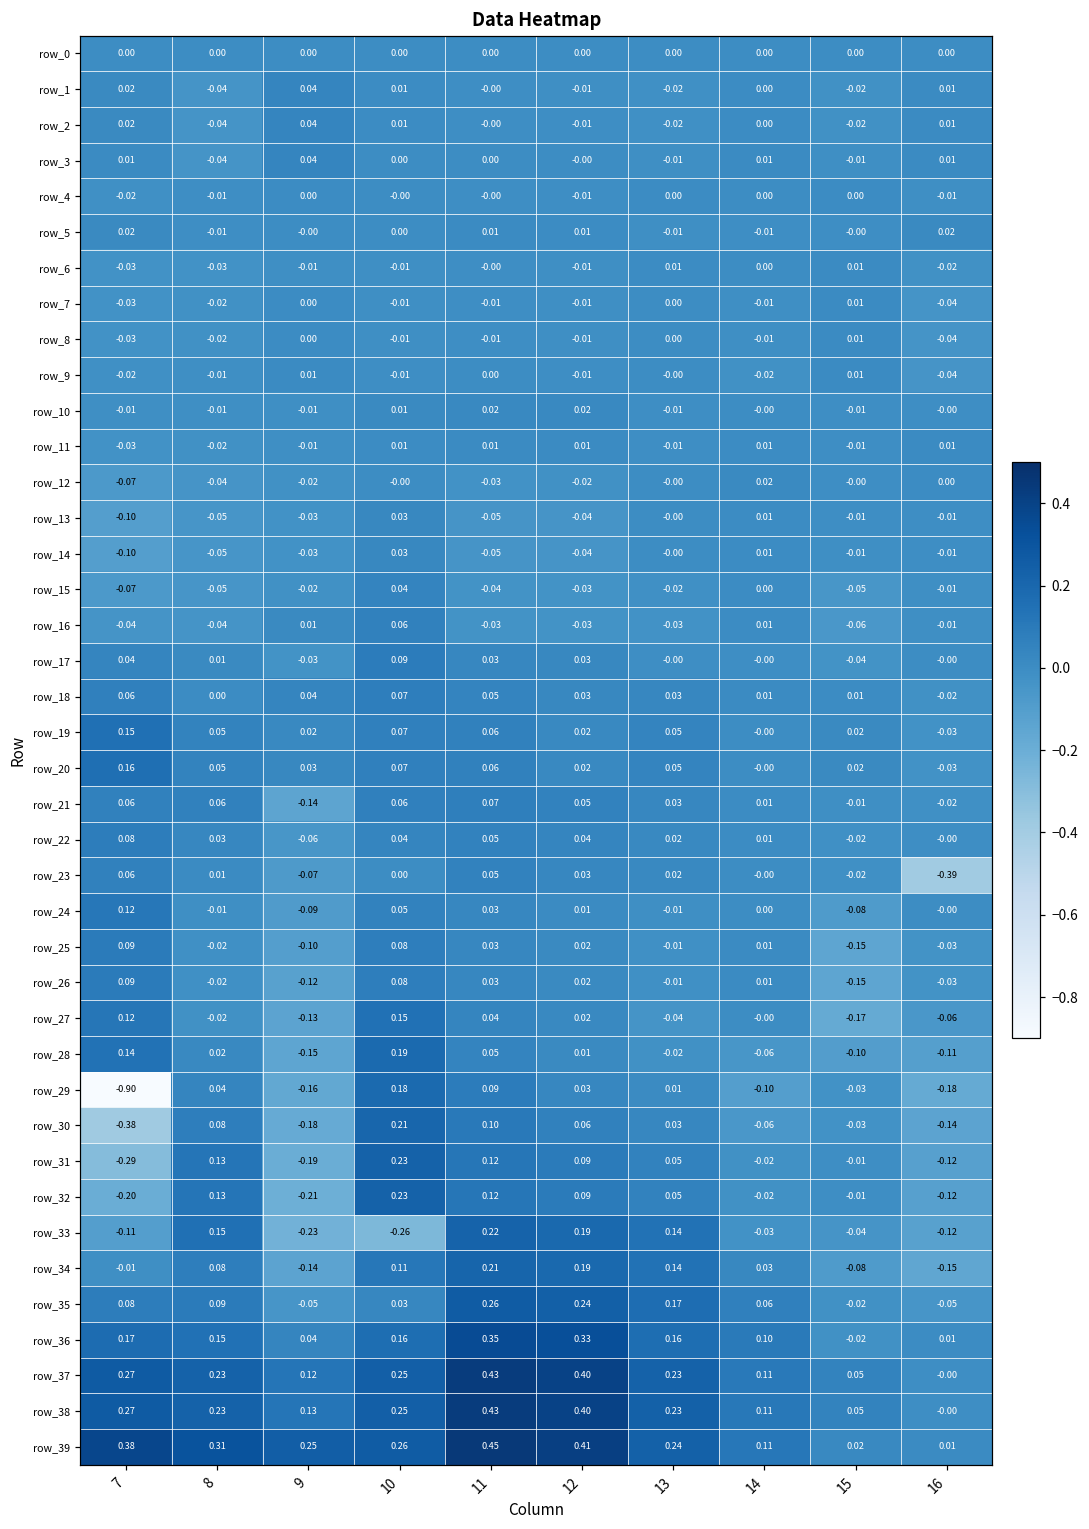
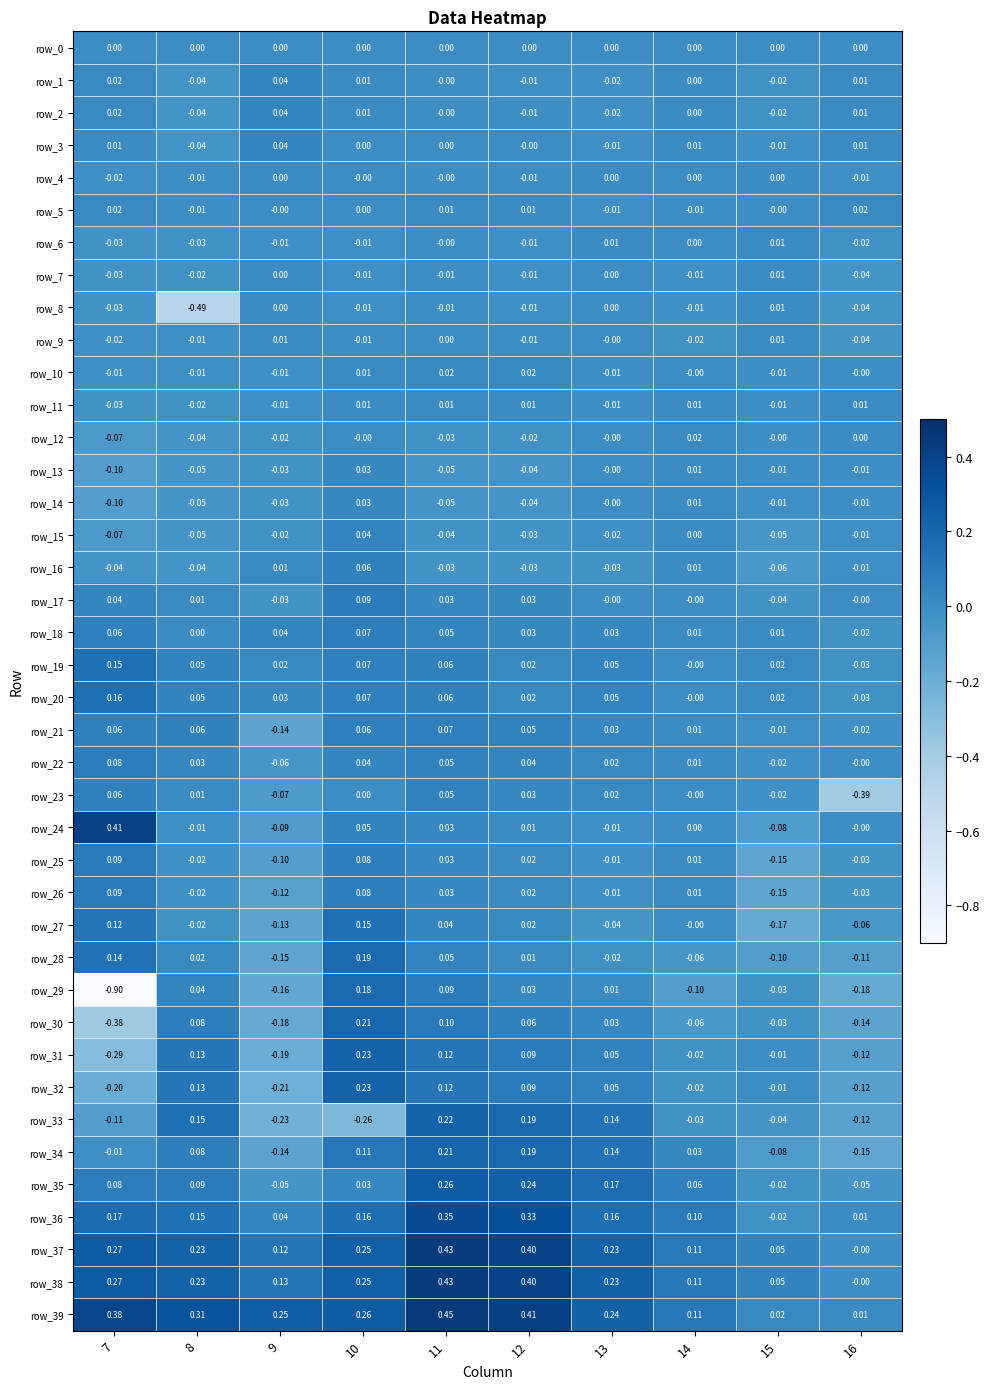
  {
    "row_8": {
      "7": -0.03,
-     "8": -0.02,
+     "8": -0.49,
      "9": 0.00,
      "10": -0.01,
      "11": -0.01,
      "12": -0.01,
      "13": 0.00,
      "14": -0.01,
      "15": 0.01,
      "16": -0.04
    },
    "row_24": {
-     "7": 0.12,
+     "7": 0.41,
      "8": -0.01,
      "9": -0.09,
      "10": 0.05,
      "11": 0.03,
      "12": 0.01,
      "13": -0.01,
      "14": 0.00,
      "15": -0.08,
      "16": -0.00
    }
  }
